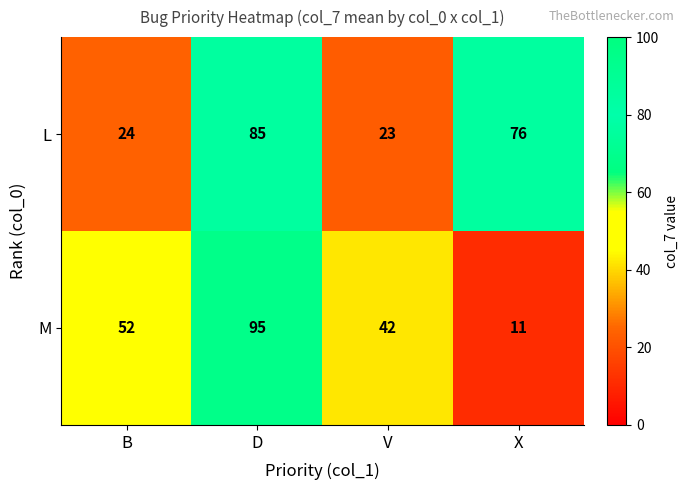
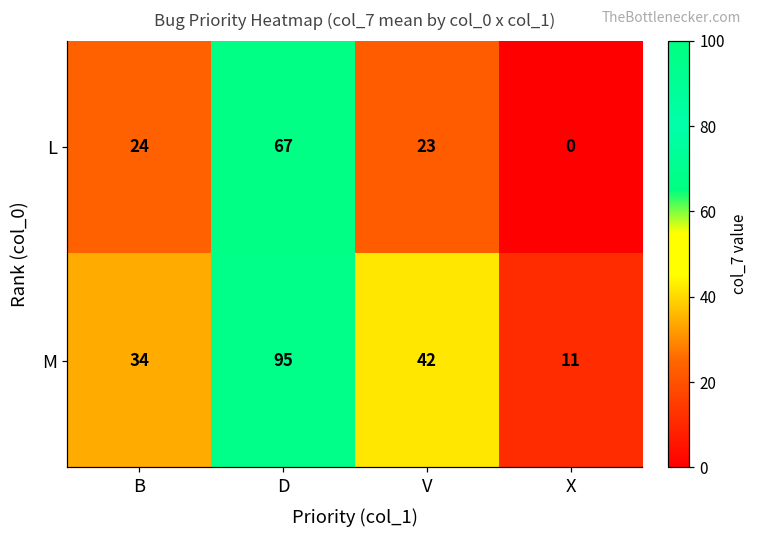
  {
    "L": {
      "B": 24,
-     "D": 85,
+     "D": 67,
      "V": 23,
-     "X": 76
+     "X": 0
    },
    "M": {
-     "B": 52,
+     "B": 34,
      "D": 95,
      "V": 42,
      "X": 11
    }
  }
